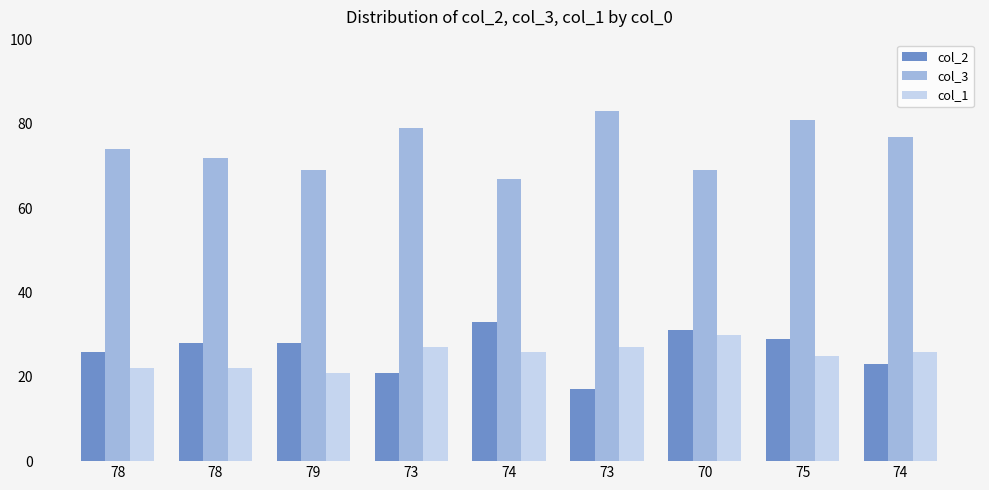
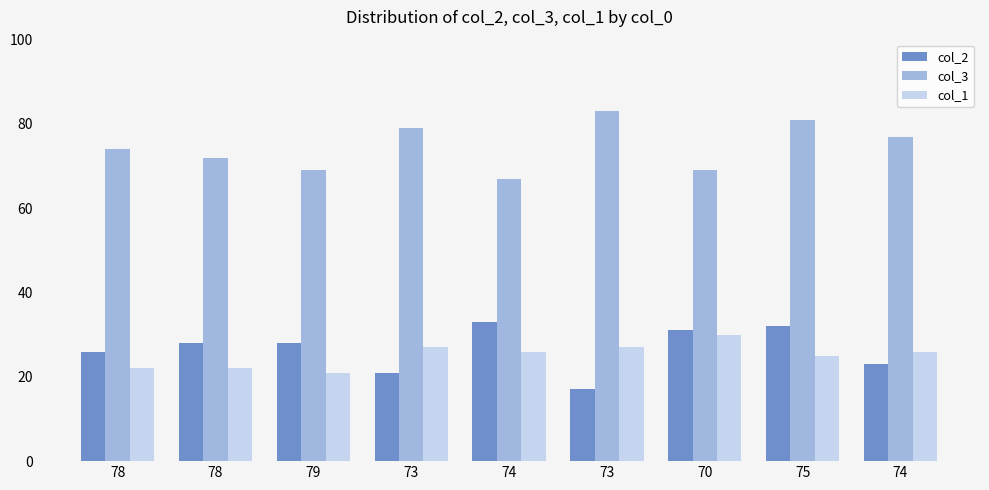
  {
    "col_2": {
      "79": 28,
      "70": 31,
-     "75": 29
+     "75": 32
    }
  }
